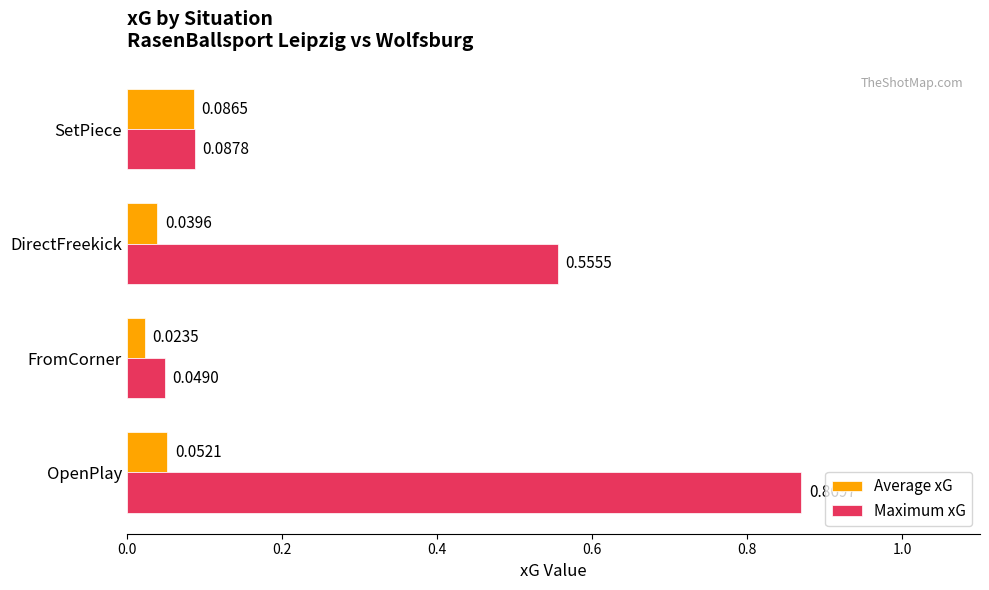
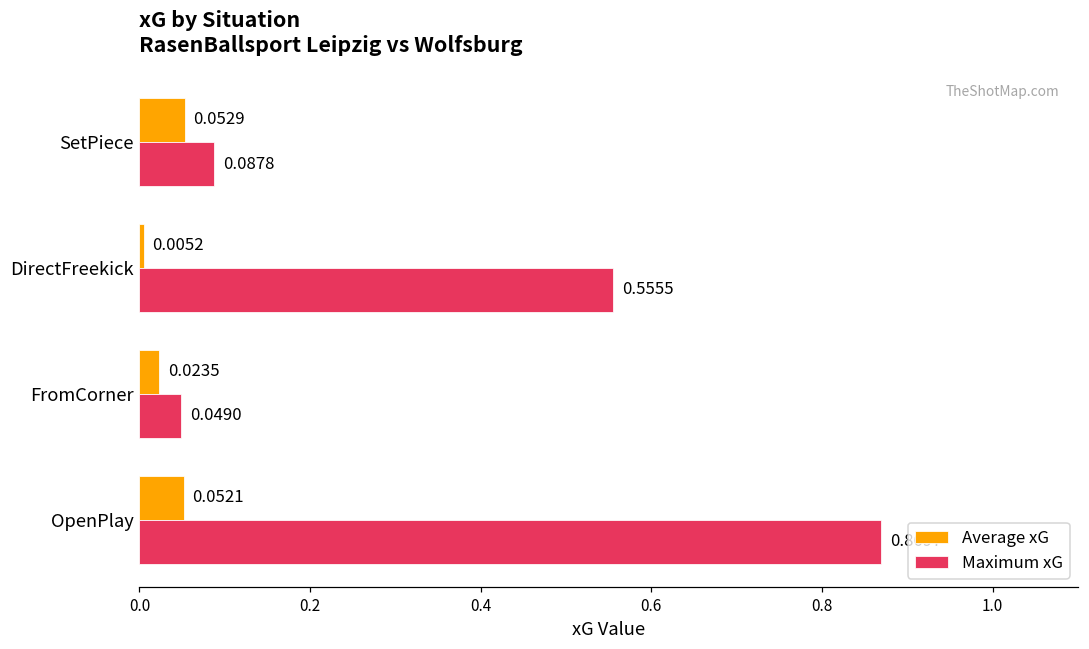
  {
    "Average xG": {
-     "SetPiece": 0.0865,
-     "DirectFreekick": 0.0396,
+     "SetPiece": 0.0529,
+     "DirectFreekick": 0.0052,
      "FromCorner": 0.0235,
      "OpenPlay": 0.0521
    },
    "Maximum xG": {
      "SetPiece": 0.0878,
      "DirectFreekick": 0.5555,
      "FromCorner": 0.0490
    }
  }
